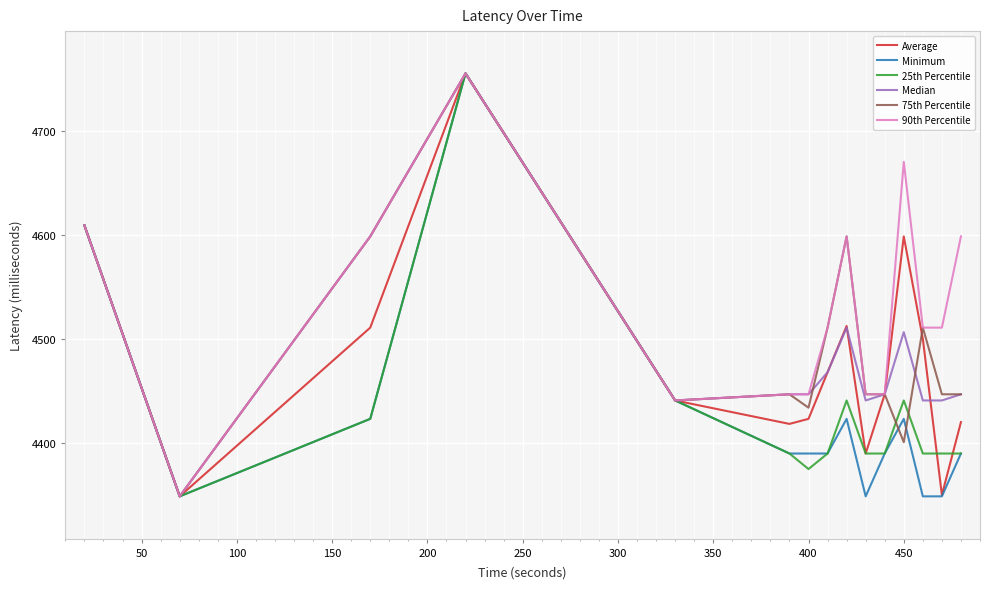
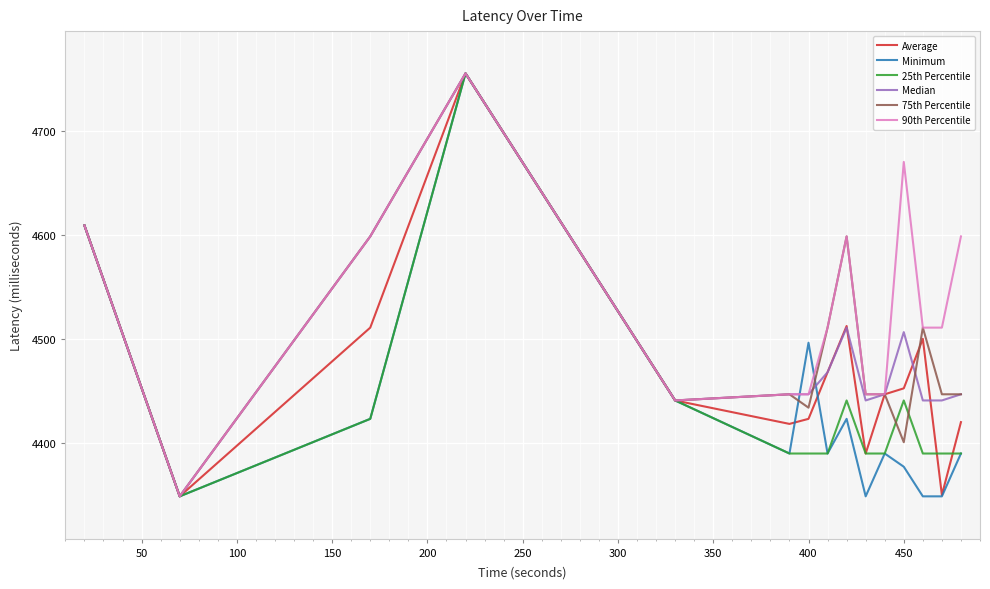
  {
    "Average": {
      "400": 4423,
-     "450": 4598
+     "450": 4452
    },
    "Minimum": {
-     "400": 4390,
-     "450": 4423
+     "400": 4496,
+     "450": 4377
    },
    "25th Percentile": {
-     "400": 4375,
+     "400": 4390,
      "450": 4441
    },
    "Median": {
      "450": 4506
    },
    "75th Percentile": {
      "400": 4434,
      "450": 4401
    },
    "90th Percentile": {
      "450": 4670
    }
  }
